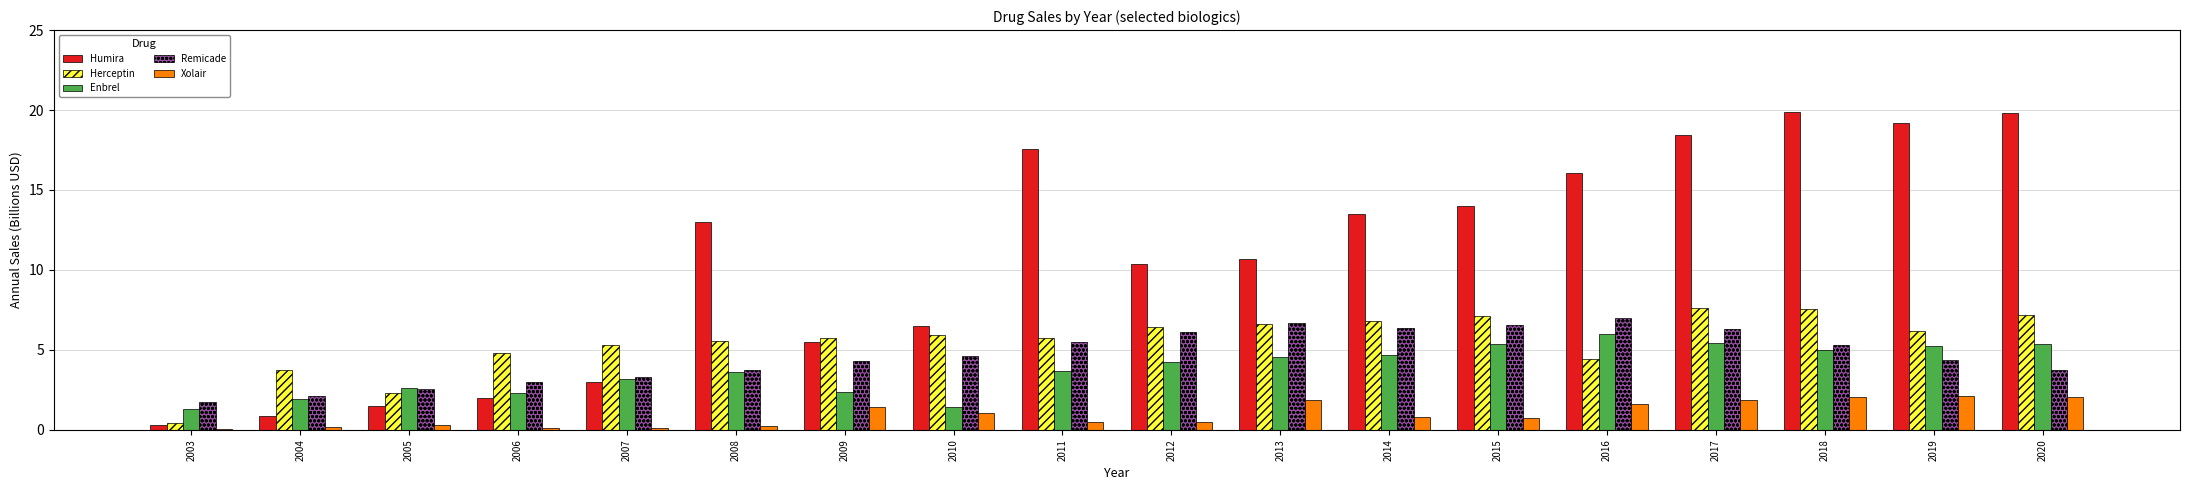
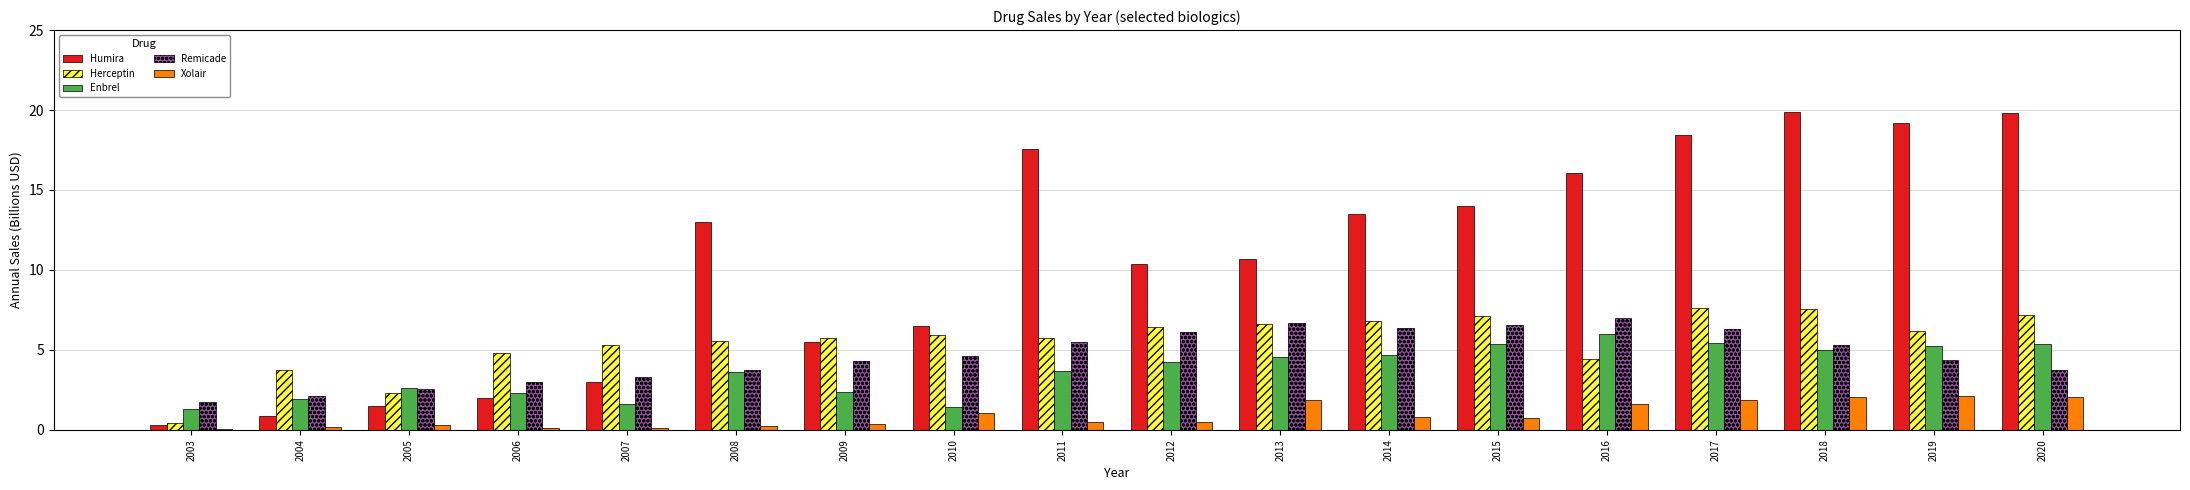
  {
    "Humira": {
      "2003": 0.3,
      "2004": 0.9,
      "2005": 1.5,
      "2006": 2.0,
      "2007": 3.0,
      "2008": 13.0,
      "2009": 5.5,
      "2010": 6.5,
      "2011": 17.6,
      "2012": 10.4,
      "2013": 10.7,
      "2014": 13.5,
      "2015": 14.0,
      "2016": 16.1,
      "2017": 18.4,
      "2018": 19.9,
      "2019": 19.2,
      "2020": 19.8
    },
    "Herceptin": {
      "2003": 0.4,
      "2004": 3.7,
      "2005": 2.3,
      "2006": 4.8,
      "2007": 5.3,
      "2008": 5.5,
      "2009": 5.7,
      "2010": 5.9,
      "2011": 5.7,
      "2012": 6.4,
      "2013": 6.6,
      "2014": 6.8,
      "2015": 7.1,
      "2016": 4.5,
      "2017": 7.6,
      "2018": 7.6,
      "2019": 6.2,
      "2020": 7.2
    },
    "Enbrel": {
      "2003": 1.3,
      "2004": 1.9,
      "2005": 2.6,
      "2006": 2.3,
-     "2007": 3.2,
+     "2007": 1.6,
      "2008": 3.6,
      "2009": 2.3,
      "2010": 1.4,
      "2011": 3.7,
      "2012": 4.2,
      "2013": 4.6,
      "2014": 4.7,
      "2015": 5.4,
      "2016": 6.0,
      "2017": 5.4,
      "2018": 5.0,
      "2019": 5.2,
      "2020": 5.3
    },
    "Remicade": {
      "2003": 1.7,
      "2004": 2.1,
      "2005": 2.5,
      "2006": 3.0,
      "2007": 3.3,
      "2008": 3.7,
      "2009": 4.3,
      "2010": 4.6,
      "2011": 5.5,
      "2012": 6.1,
      "2013": 6.7,
      "2014": 6.3,
      "2015": 6.6,
      "2016": 7.0,
      "2017": 6.3,
      "2018": 5.3,
      "2019": 4.4,
      "2020": 3.7
    },
    "Xolair": {
      "2004": 0.2,
      "2005": 0.3,
      "2008": 0.2,
-     "2009": 1.5,
+     "2009": 0.3,
      "2010": 1.1,
      "2011": 0.5,
      "2012": 0.5,
      "2013": 1.9,
      "2014": 0.8,
      "2015": 0.8,
      "2016": 1.6,
      "2017": 1.9,
      "2018": 2.1,
      "2019": 2.1,
      "2020": 2.1
    }
  }
